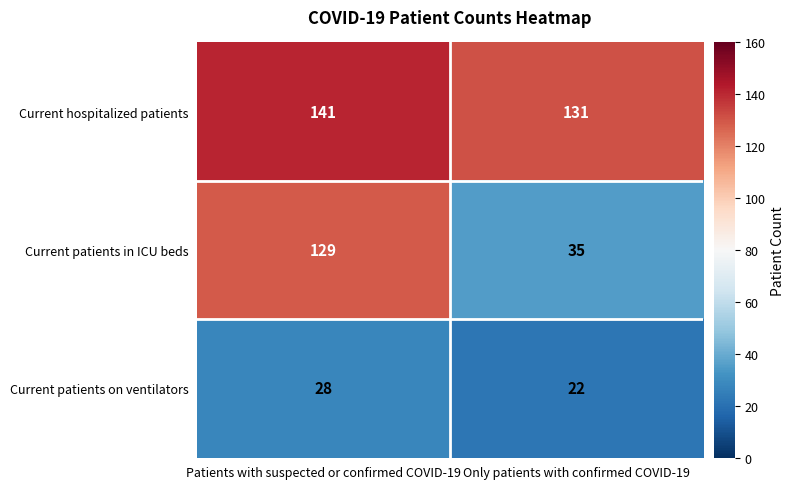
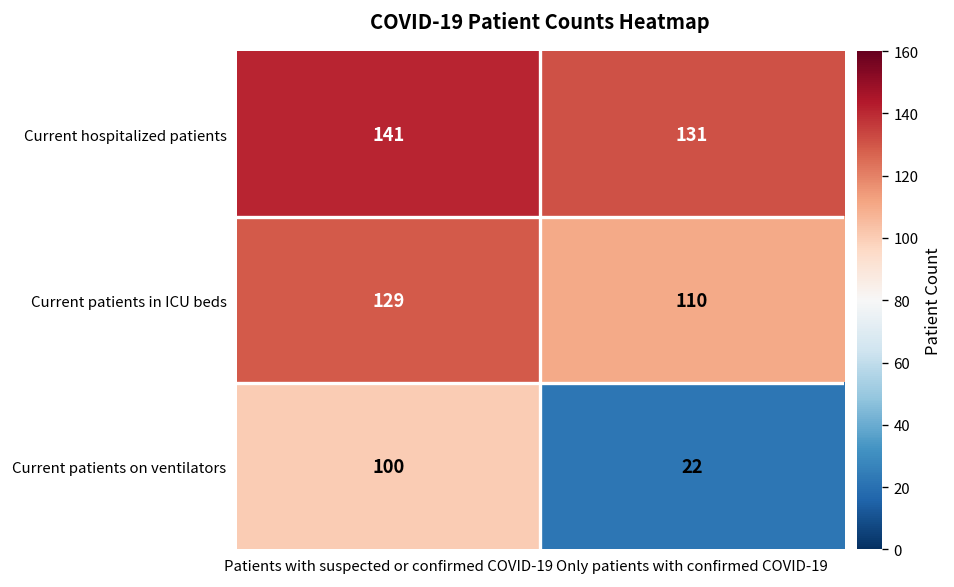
  {
    "Current hospitalized patients": {
      "Patients with suspected or confirmed COVID-19": 141,
      "Only patients with confirmed COVID-19": 131
    },
    "Current patients in ICU beds": {
      "Patients with suspected or confirmed COVID-19": 129,
-     "Only patients with confirmed COVID-19": 35
+     "Only patients with confirmed COVID-19": 110
    },
    "Current patients on ventilators": {
-     "Patients with suspected or confirmed COVID-19": 28,
+     "Patients with suspected or confirmed COVID-19": 100,
      "Only patients with confirmed COVID-19": 22
    }
  }
